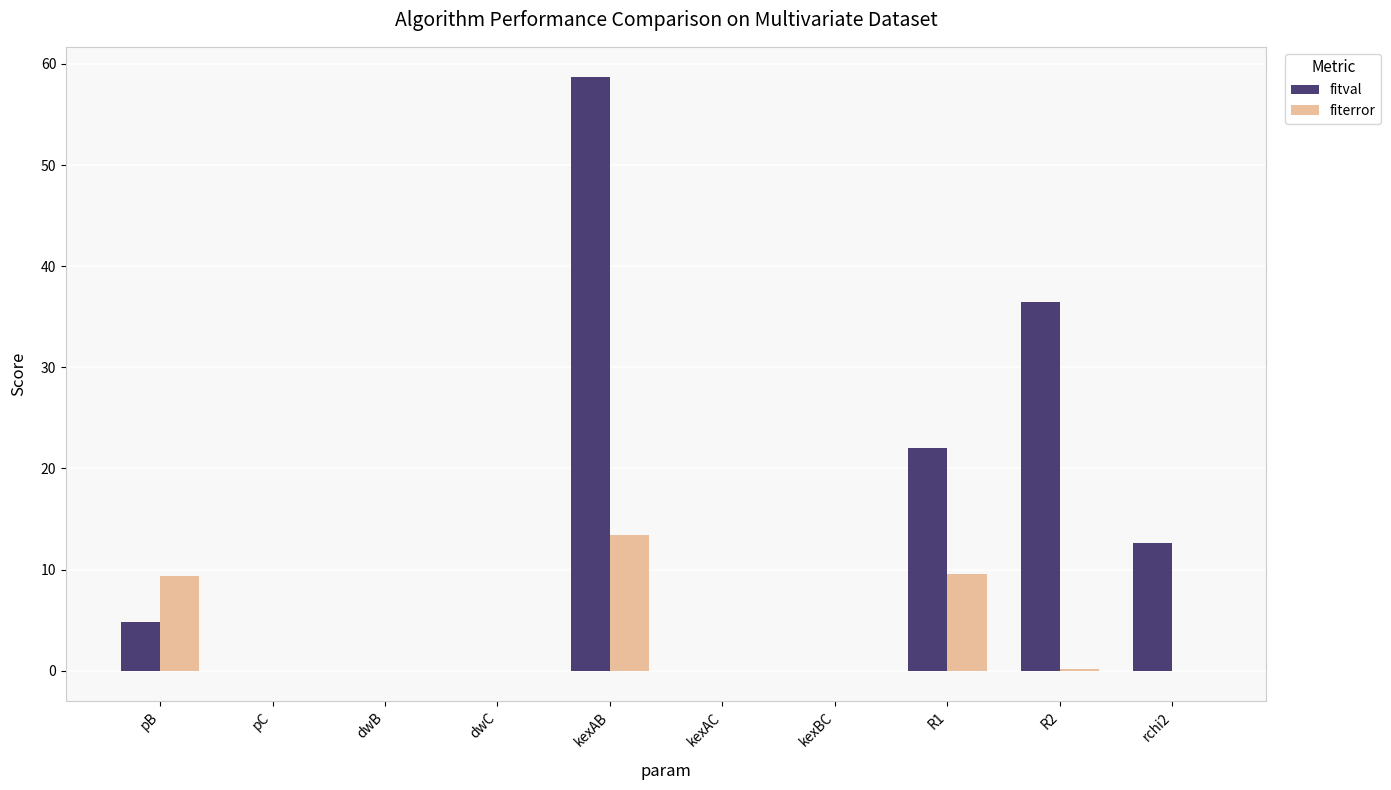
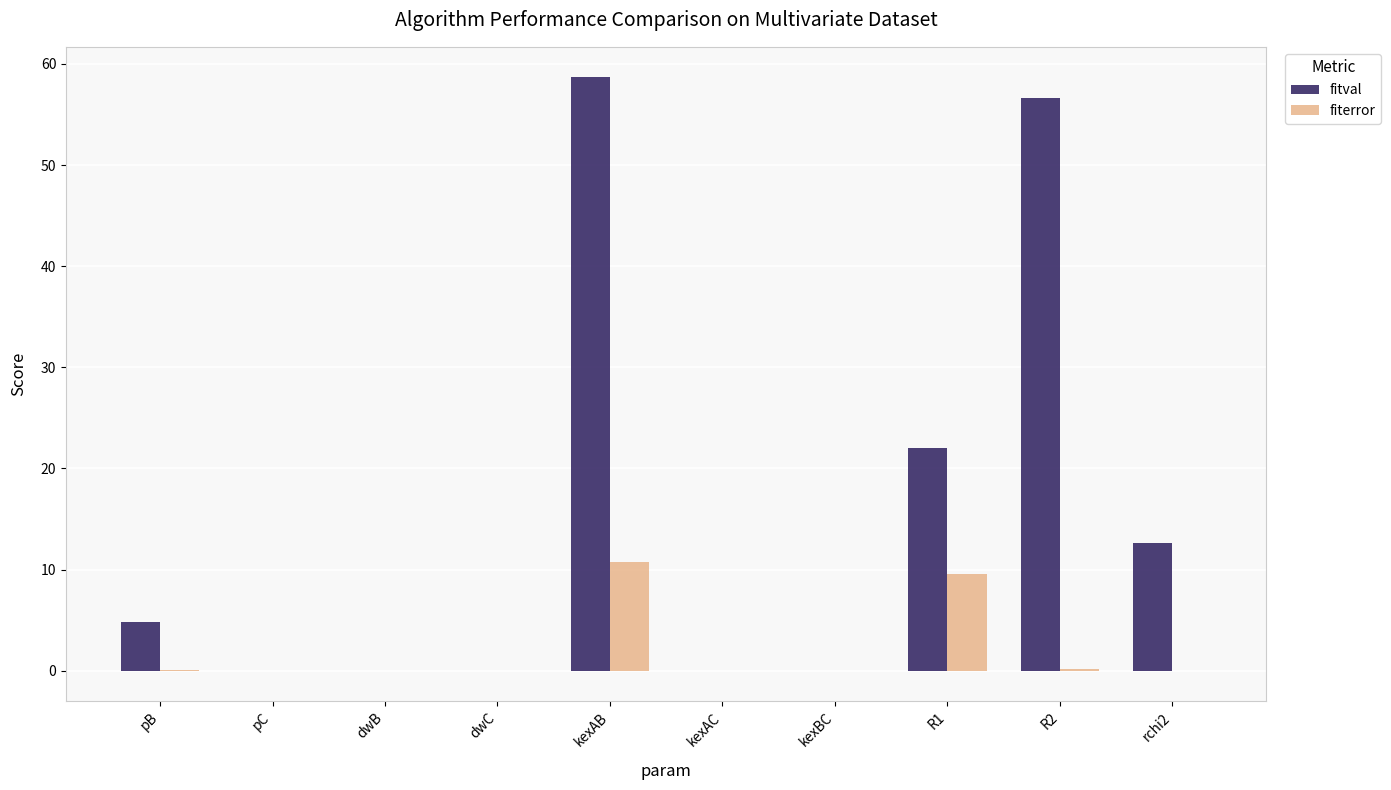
  {
    "fitval": {
      "pB": 4.8,
      "pC": 0.0,
      "dwC": 0.0,
      "kexAB": 58.7,
      "kexAC": 0.0,
      "kexBC": 0.0,
      "R1": 22.0,
-     "R2": 36.5,
+     "R2": 56.7,
      "rchi2": 12.6
    },
    "fiterror": {
-     "pB": 9.4,
+     "pB": 0.1,
      "pC": 0.0,
      "dwC": 0.0,
-     "kexAB": 13.4,
+     "kexAB": 10.7,
      "kexAC": 0.0,
      "kexBC": 0.0,
      "R1": 9.6,
      "rchi2": 0.0
    }
  }
